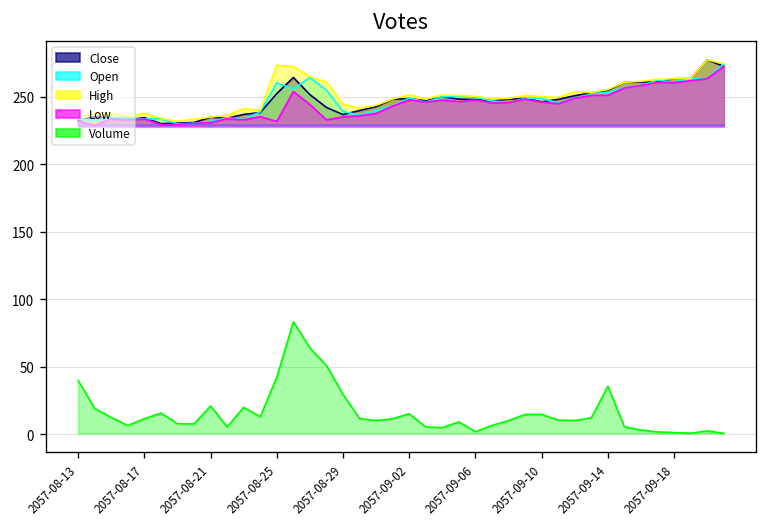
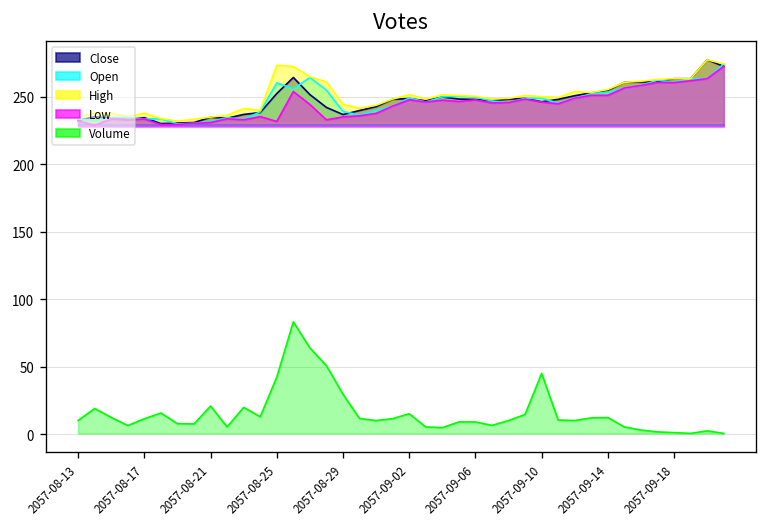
  {
    "Close": {
      "2057-08-25": 253
    },
    "Open": {
      "2057-08-25": 260,
      "2057-08-29": 239
    },
    "High": {
      "2057-08-17": 238,
      "2057-08-25": 274,
      "2057-08-29": 245,
      "2057-09-02": 252
    },
    "Low": {
      "2057-08-25": 232
    },
    "Volume": {
-     "2057-08-13": 40,
+     "2057-08-13": 10,
      "2057-08-17": 11,
      "2057-08-21": 21,
      "2057-08-25": 42,
      "2057-08-29": 30,
      "2057-09-02": 15,
-     "2057-09-06": 2,
-     "2057-09-10": 15,
-     "2057-09-14": 35,
+     "2057-09-06": 9,
+     "2057-09-10": 45,
+     "2057-09-14": 12,
      "2057-09-18": 1
    }
  }
